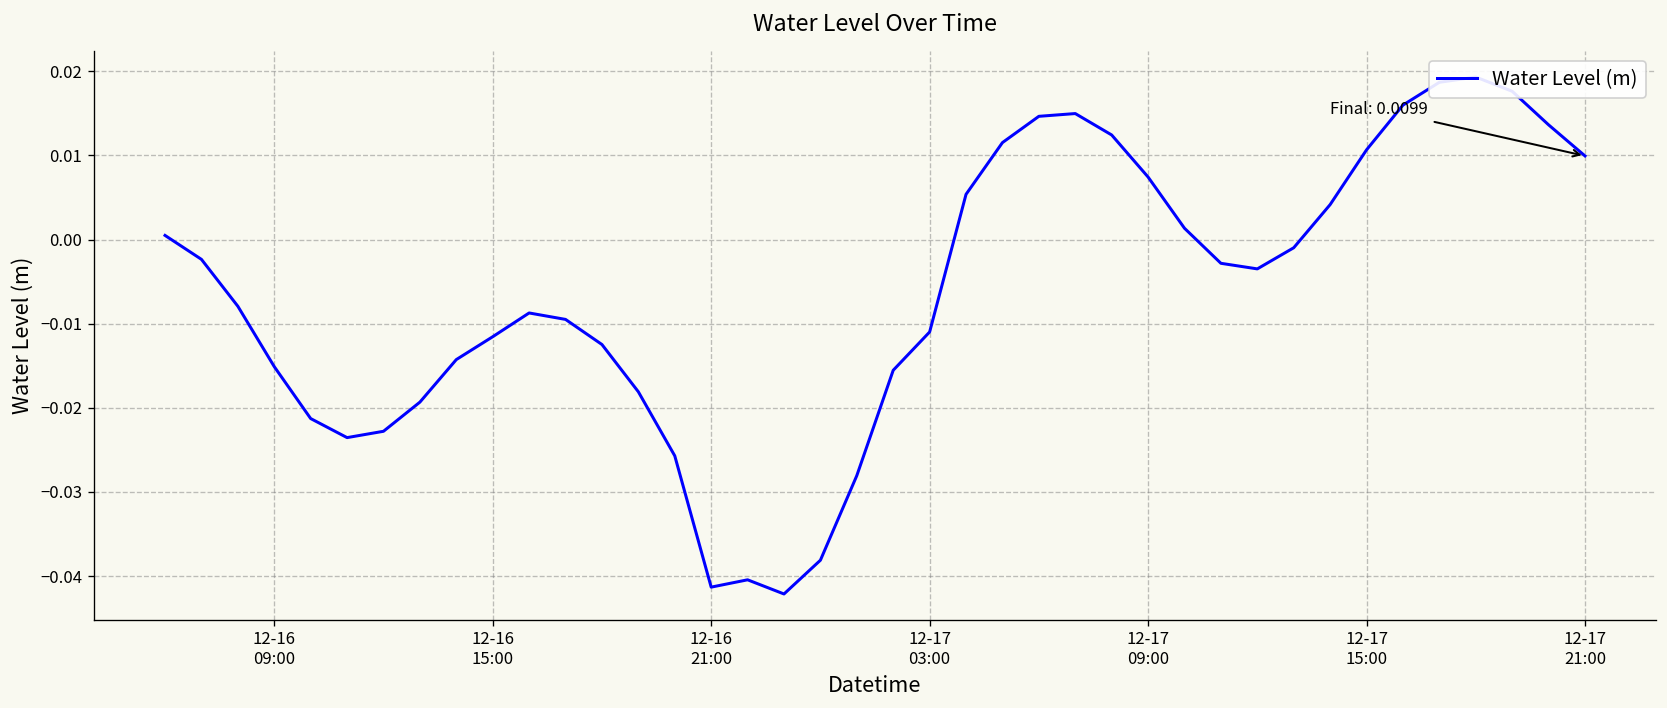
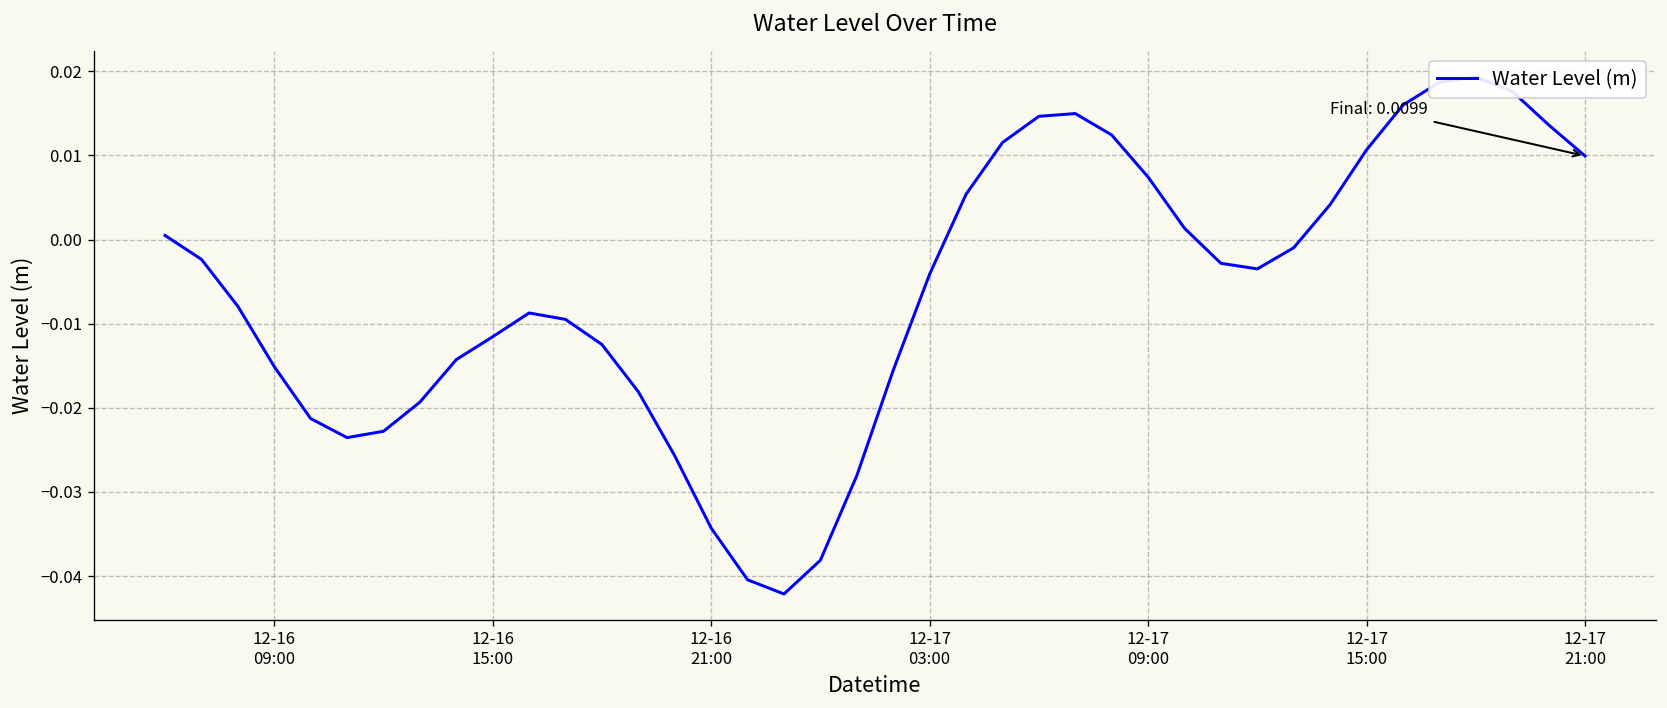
  {
    "12-16 09:00": -0.015,
    "12-16 15:00": -0.012,
-   "12-16 21:00": -0.041,
-   "12-17 03:00": -0.011,
+   "12-16 21:00": -0.034,
+   "12-17 03:00": -0.004,
    "12-17 09:00": 0.007,
    "12-17 21:00": 0.010
  }
